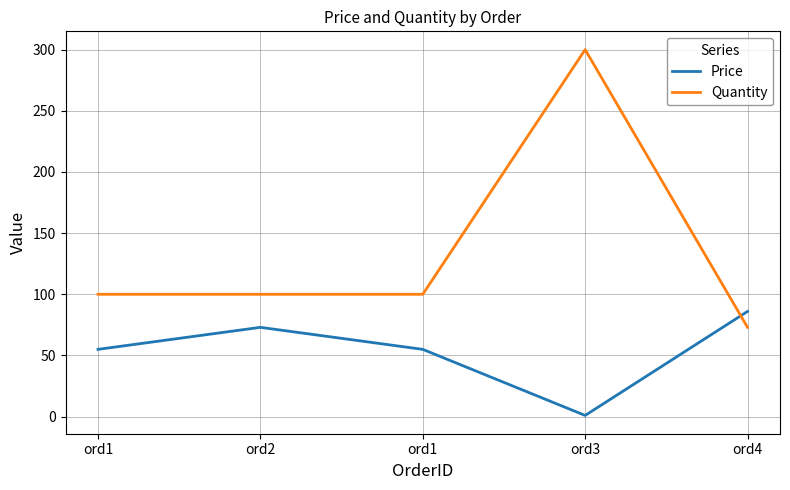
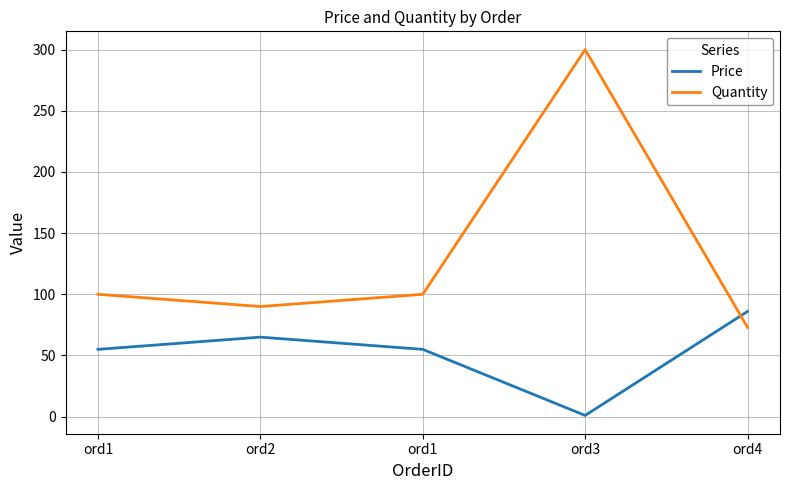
  {
    "Price": {
-     "ord2": 73,
+     "ord2": 65,
      "ord3": 1,
      "ord4": 86
    },
    "Quantity": {
-     "ord2": 100,
+     "ord2": 90,
      "ord3": 300,
      "ord4": 73
    }
  }
